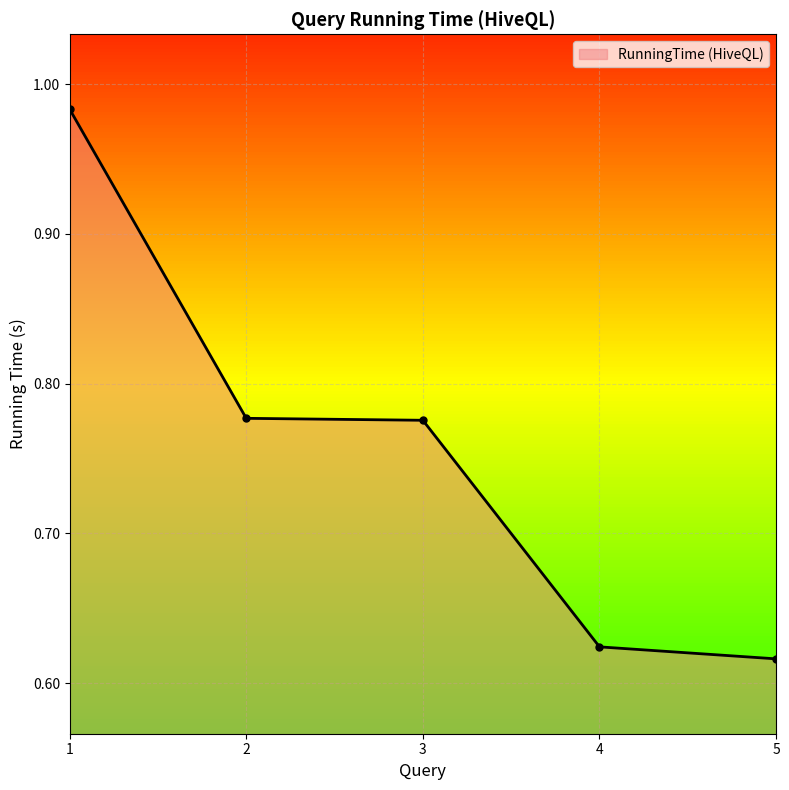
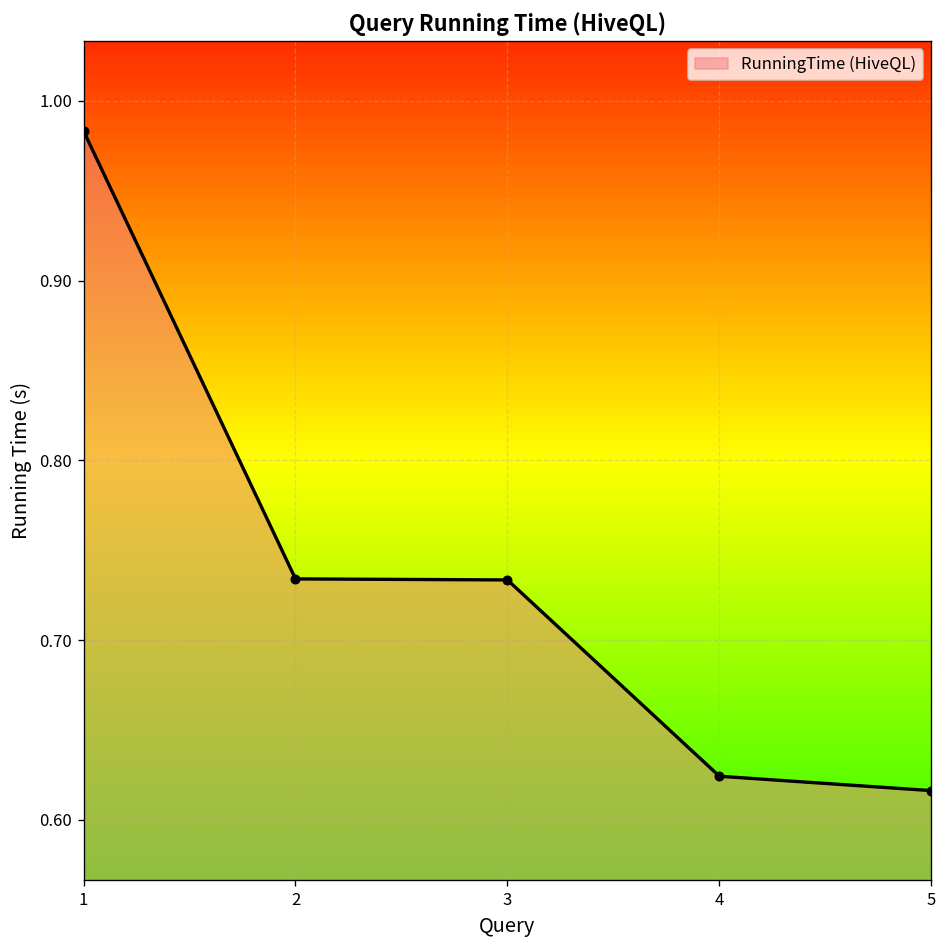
  {
    "1": 0.983,
-   "2": 0.777,
-   "3": 0.776,
+   "2": 0.734,
+   "3": 0.733,
    "4": 0.624,
    "5": 0.616
  }
